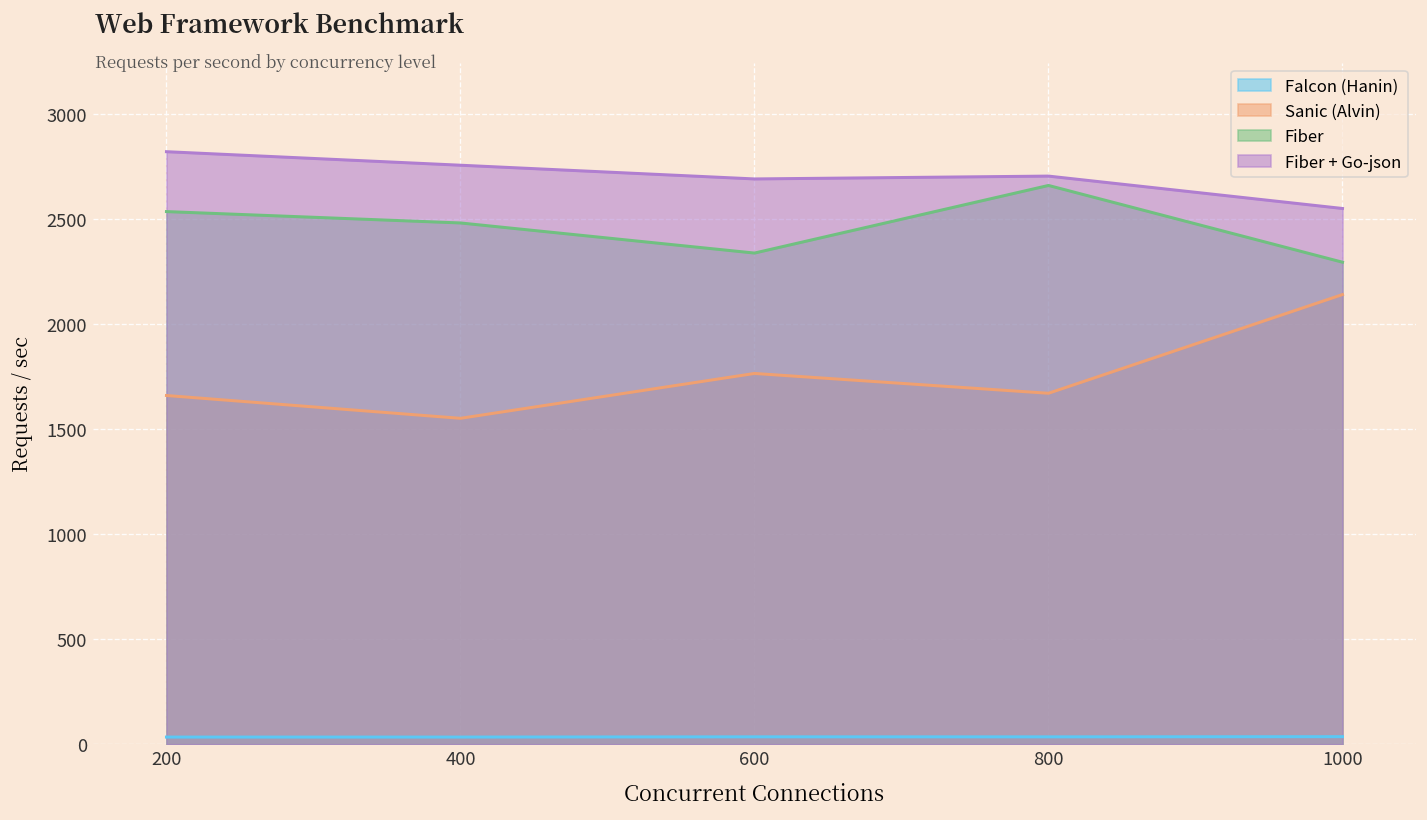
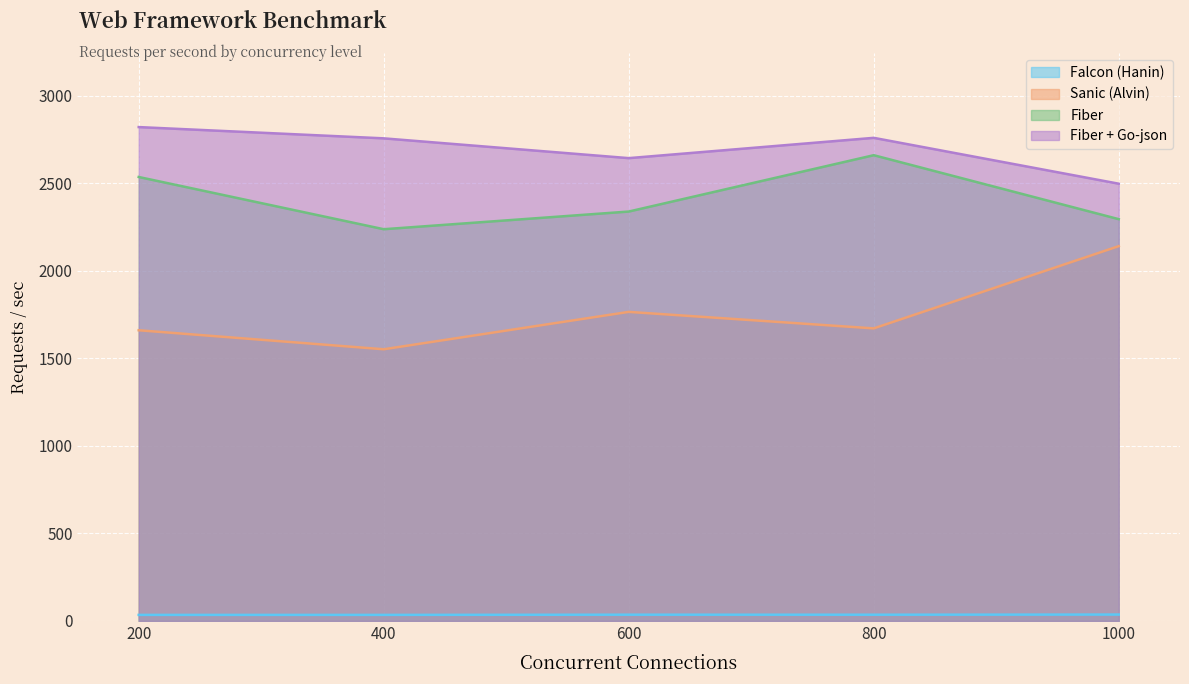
  {
    "Falcon (Hanin)": {
      "200": 30,
      "400": 30,
      "600": 40,
      "800": 40,
      "1000": 40
    },
    "Sanic (Alvin)": {
      "200": 1660,
      "400": 1550,
      "600": 1770,
      "800": 1670,
      "1000": 2140
    },
    "Fiber": {
      "200": 2540,
-     "400": 2480,
+     "400": 2240,
      "600": 2340,
      "800": 2660,
      "1000": 2300
    },
    "Fiber + Go-json": {
      "200": 2820,
      "400": 2760,
-     "600": 2690,
-     "800": 2710,
-     "1000": 2550
+     "600": 2640,
+     "800": 2760,
+     "1000": 2500
    }
  }
